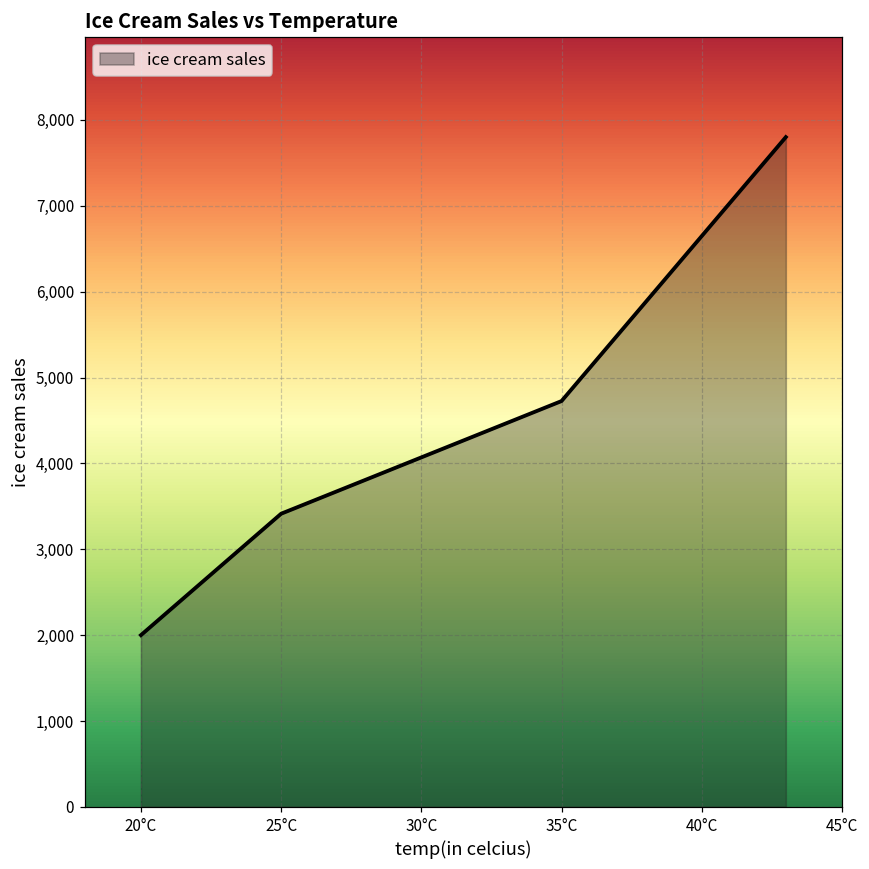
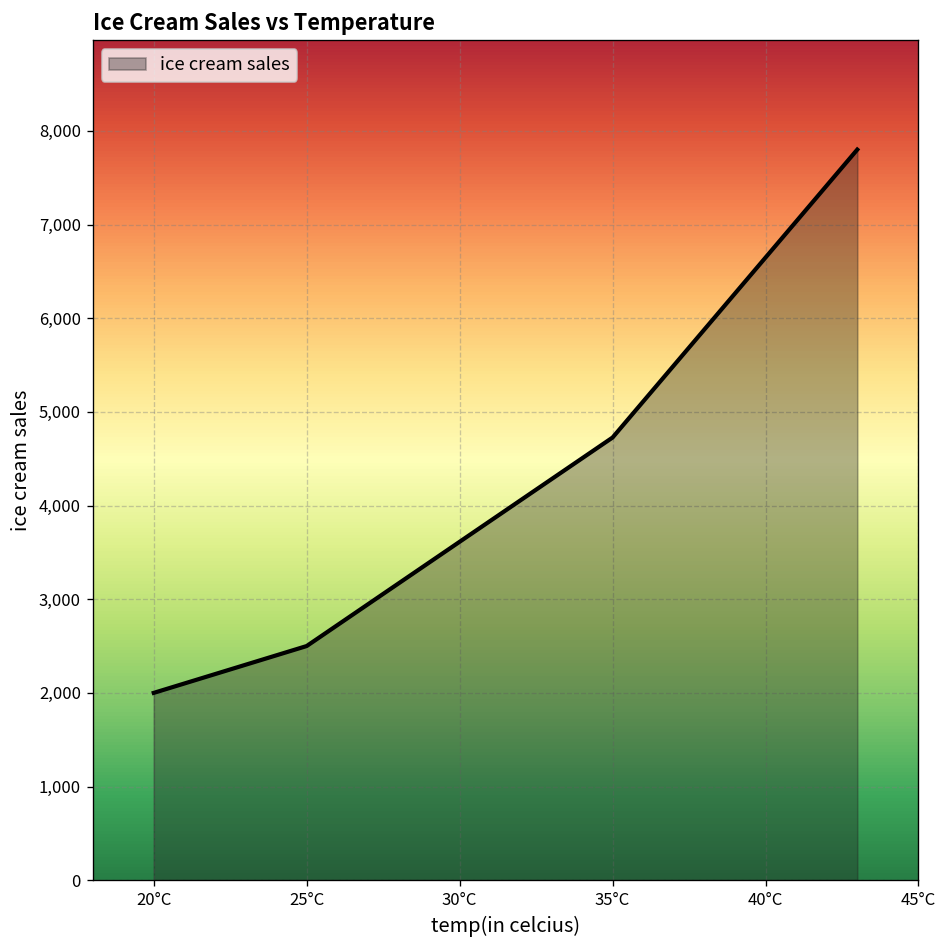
  {
    "20°C": "2,000",
-   "25°C": "3,400",
+   "25°C": "2,500",
    "35°C": "4,700"
  }
